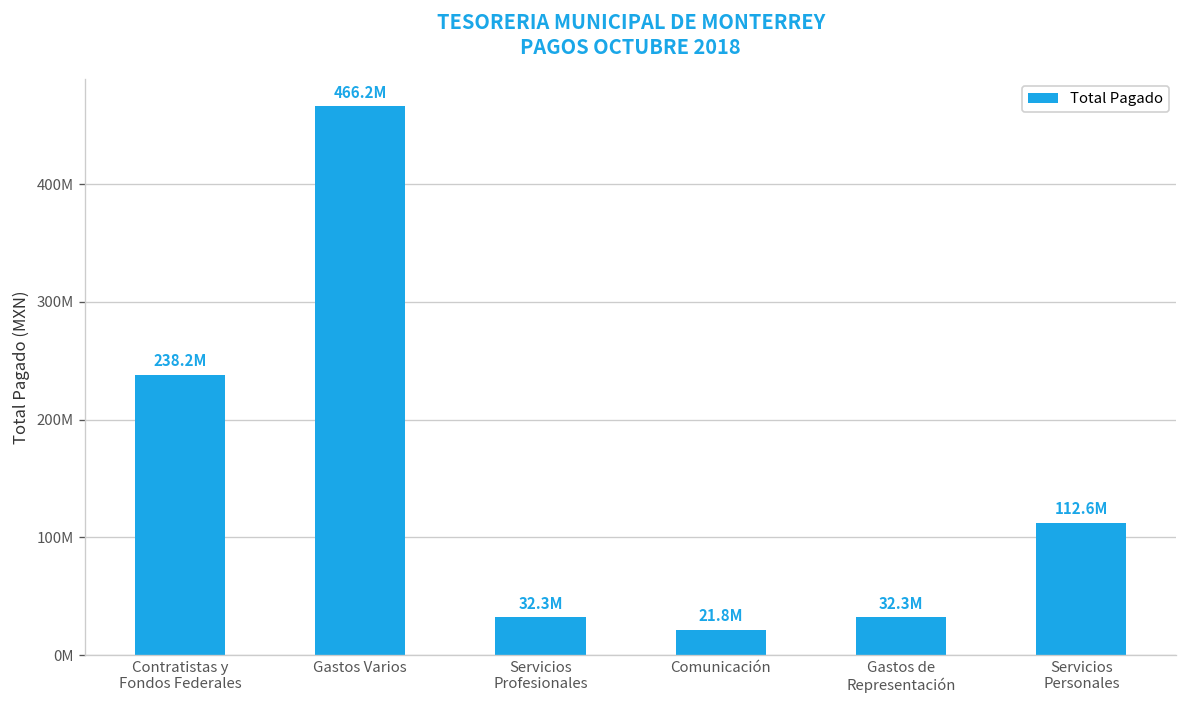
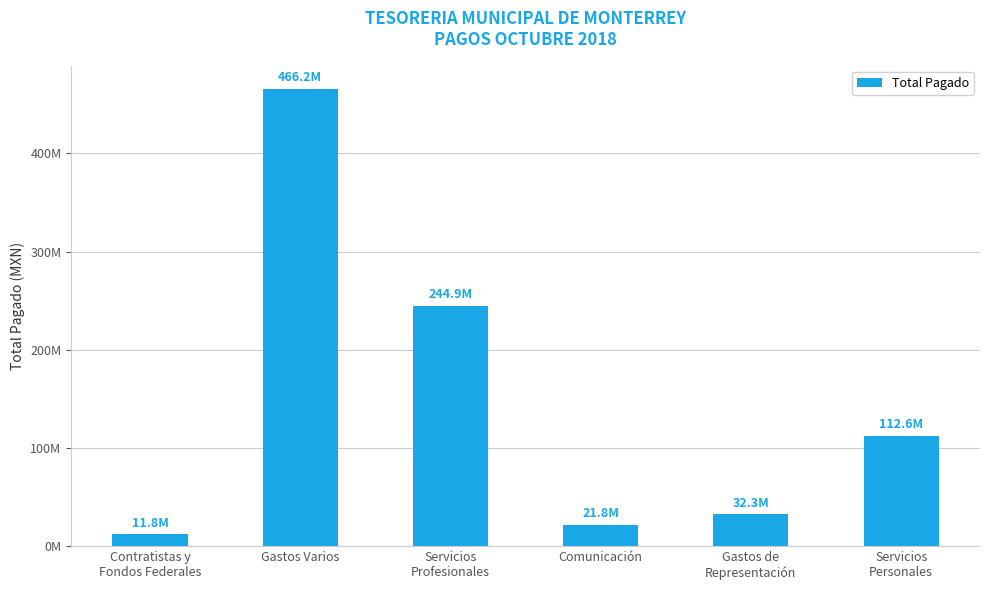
  {
-   "Contratistas y Fondos Federales": "238.2M",
+   "Contratistas y Fondos Federales": "11.8M",
    "Gastos Varios": "466.2M",
-   "Servicios Profesionales": "32.3M",
+   "Servicios Profesionales": "244.9M",
    "Comunicación": "21.8M",
    "Gastos de Representación": "32.3M",
    "Servicios Personales": "112.6M"
  }
